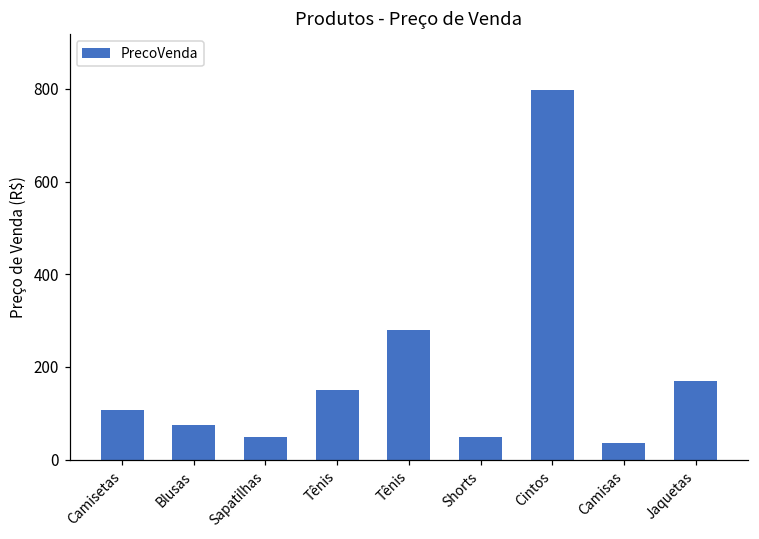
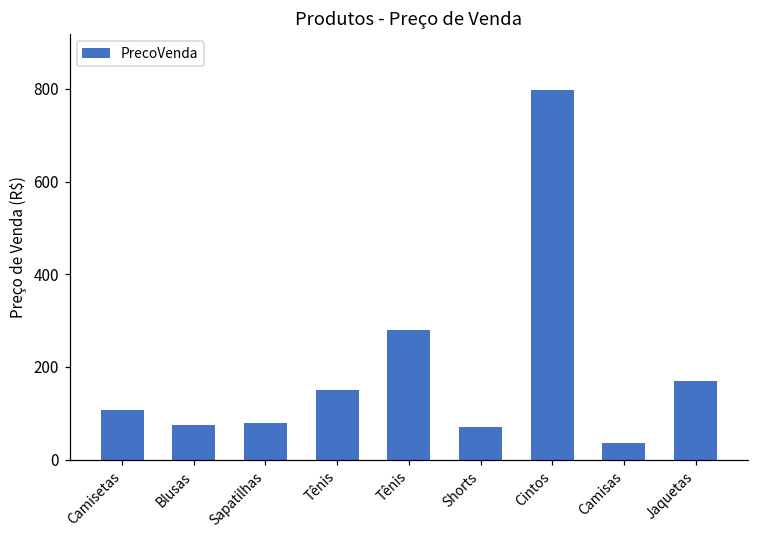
  {
    "Camisetas": 110,
    "Blusas": 70,
-   "Sapatilhas": 50,
-   "Shorts": 50,
+   "Sapatilhas": 80,
+   "Shorts": 70,
    "Cintos": 800,
    "Camisas": 30,
    "Jaquetas": 170
  }
